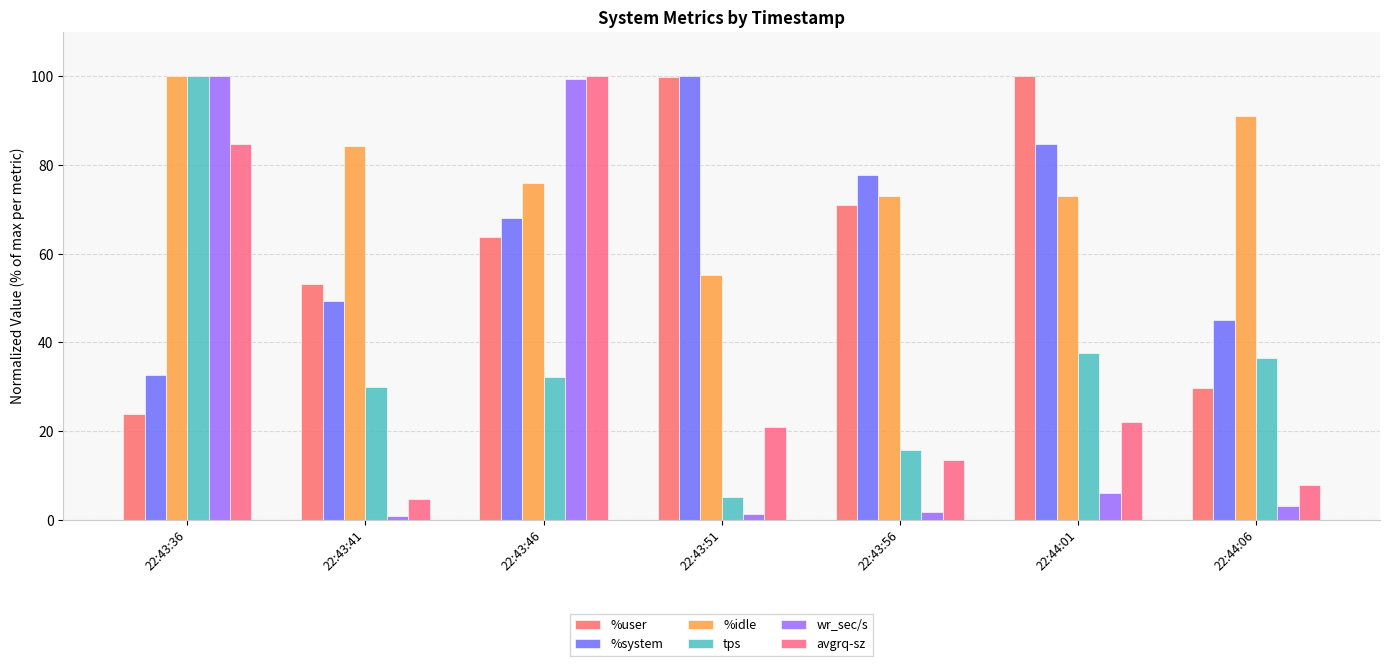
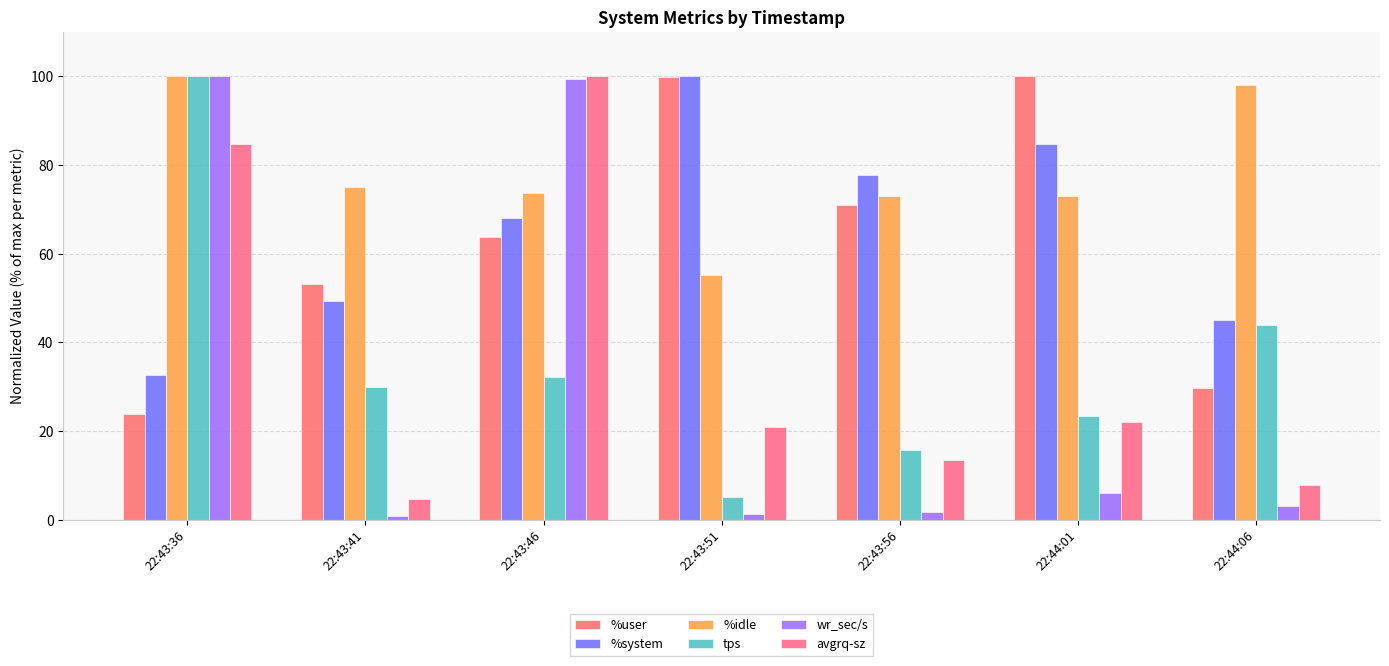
  {
    "%idle": {
      "22:43:36": 100,
-     "22:43:41": 84,
-     "22:43:46": 76,
+     "22:43:41": 75,
+     "22:43:46": 74,
      "22:43:51": 55,
      "22:43:56": 73,
      "22:44:01": 73,
-     "22:44:06": 91
+     "22:44:06": 98
    },
    "tps": {
      "22:43:36": 100,
      "22:43:41": 30,
      "22:43:46": 32,
      "22:43:51": 5,
      "22:43:56": 16,
-     "22:44:01": 38,
-     "22:44:06": 36
+     "22:44:01": 23,
+     "22:44:06": 44
    }
  }
